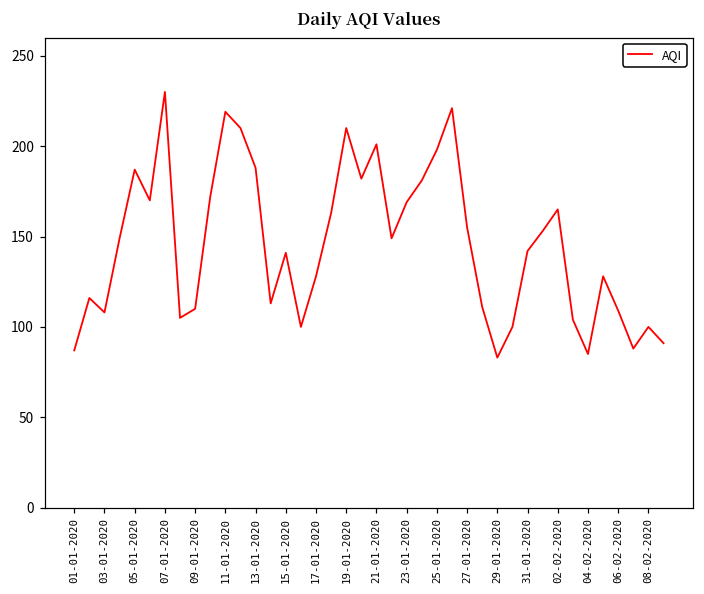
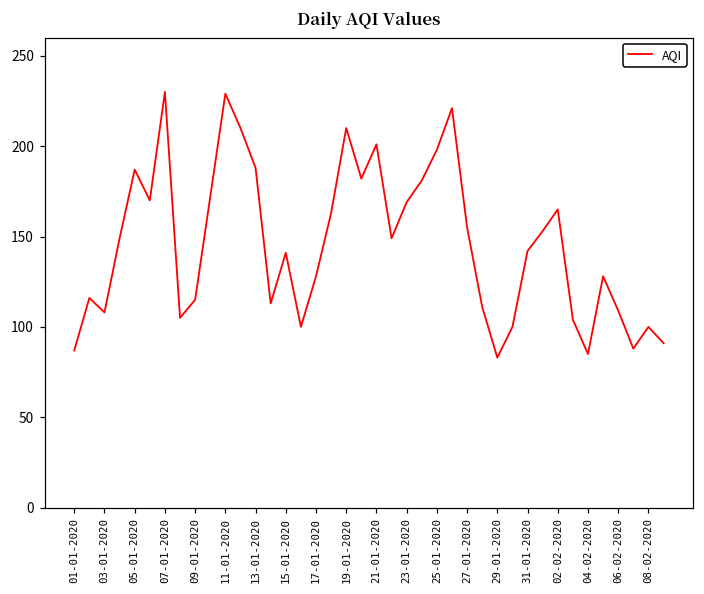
  {
    "01-01-2020": 87,
    "03-01-2020": 108,
    "05-01-2020": 187,
    "07-01-2020": 230,
-   "09-01-2020": 110,
-   "11-01-2020": 219,
+   "09-01-2020": 115,
+   "11-01-2020": 229,
    "13-01-2020": 188,
    "15-01-2020": 141,
    "17-01-2020": 128,
    "19-01-2020": 210,
    "21-01-2020": 201,
    "23-01-2020": 169,
    "25-01-2020": 198,
    "27-01-2020": 155,
    "29-01-2020": 83,
    "31-01-2020": 142,
    "02-02-2020": 165,
    "04-02-2020": 85,
    "06-02-2020": 109,
    "08-02-2020": 100
  }
